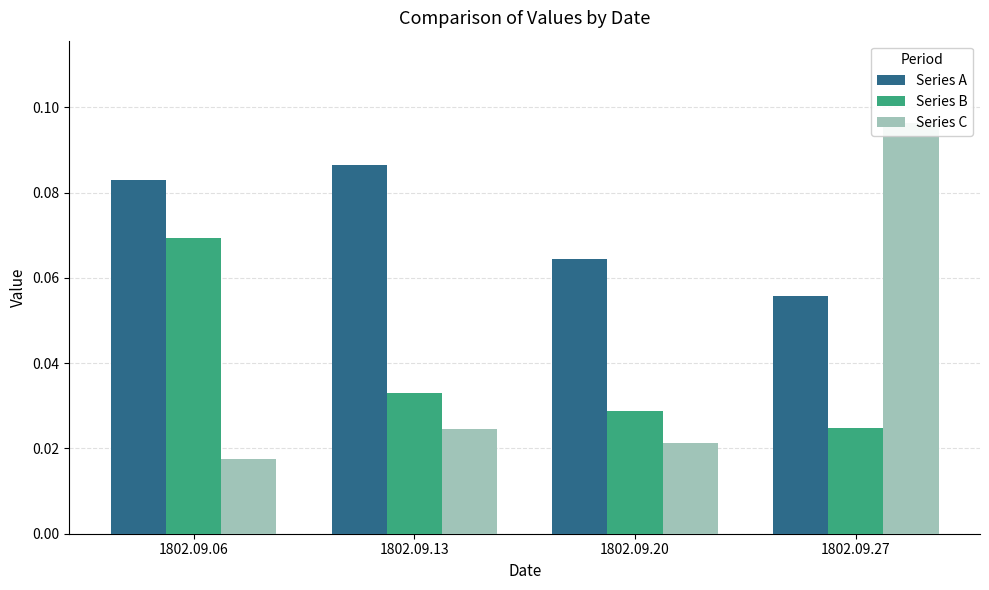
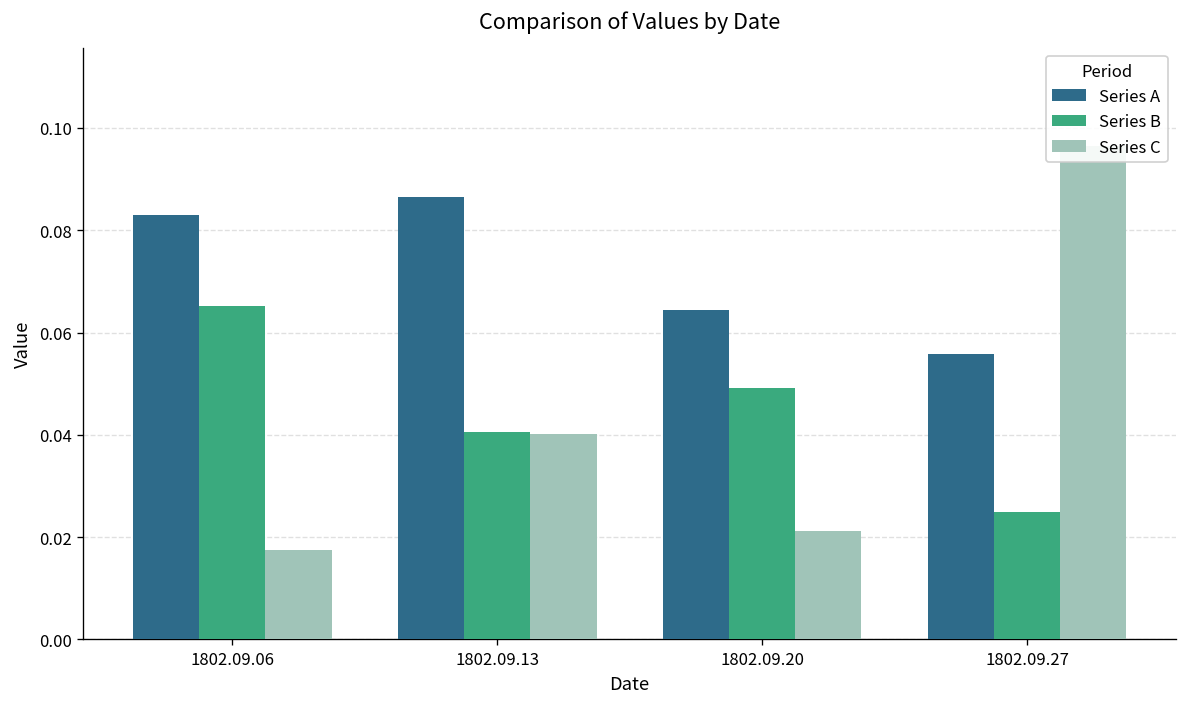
  {
    "Series A": {
      "1802.09.06": 0.083,
      "1802.09.13": 0.087,
      "1802.09.20": 0.064,
      "1802.09.27": 0.056
    },
    "Series B": {
-     "1802.09.06": 0.069,
-     "1802.09.13": 0.033,
-     "1802.09.20": 0.029,
+     "1802.09.06": 0.065,
+     "1802.09.13": 0.041,
+     "1802.09.20": 0.049,
      "1802.09.27": 0.025
    },
    "Series C": {
      "1802.09.06": 0.018,
-     "1802.09.13": 0.025,
+     "1802.09.13": 0.040,
      "1802.09.20": 0.021
    }
  }
